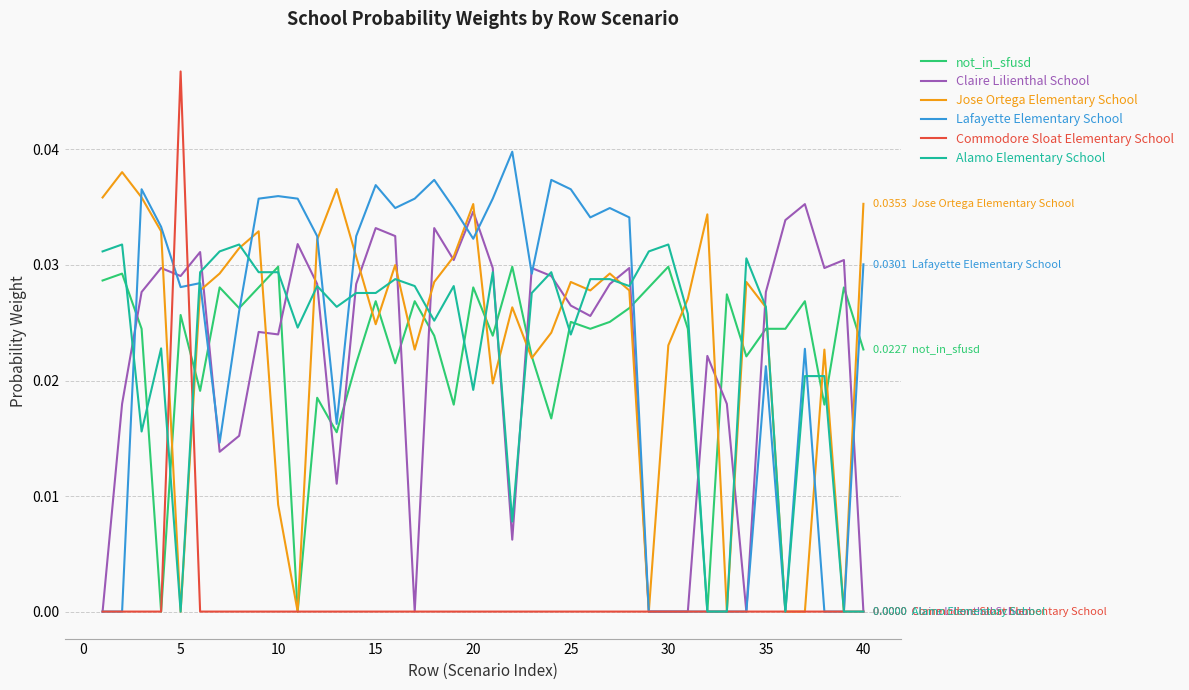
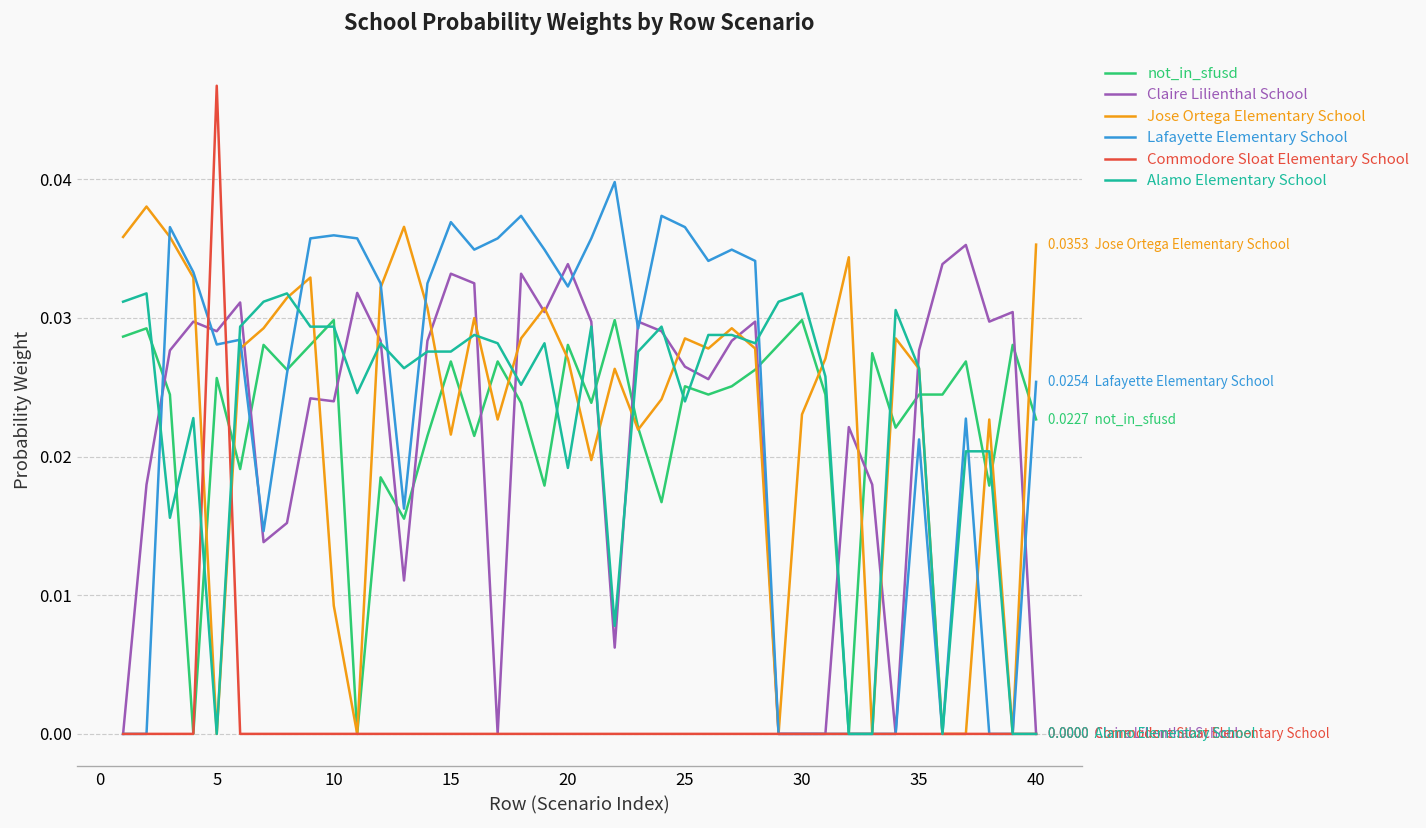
  {
    "Claire Lilienthal School": {
      "5": 0.0290,
      "10": 0.0240,
      "15": 0.0332,
-     "20": 0.0346,
+     "20": 0.0339,
      "25": 0.0265,
      "35": 0.0277
    },
    "Jose Ortega Elementary School": {
      "10": 0.0092,
-     "15": 0.0249,
-     "20": 0.0353,
+     "15": 0.0216,
+     "20": 0.0271,
      "25": 0.0285,
      "30": 0.0230
    },
    "Lafayette Elementary School": {
-     "40": 0.0301
+     "40": 0.0254
    },
    "Commodore Sloat Elementary School": {
      "5": 0.0468,
      "10": 0.0000,
      "15": 0.0000,
      "20": 0.0000,
      "25": 0.0000,
      "35": 0.0000
    }
  }
